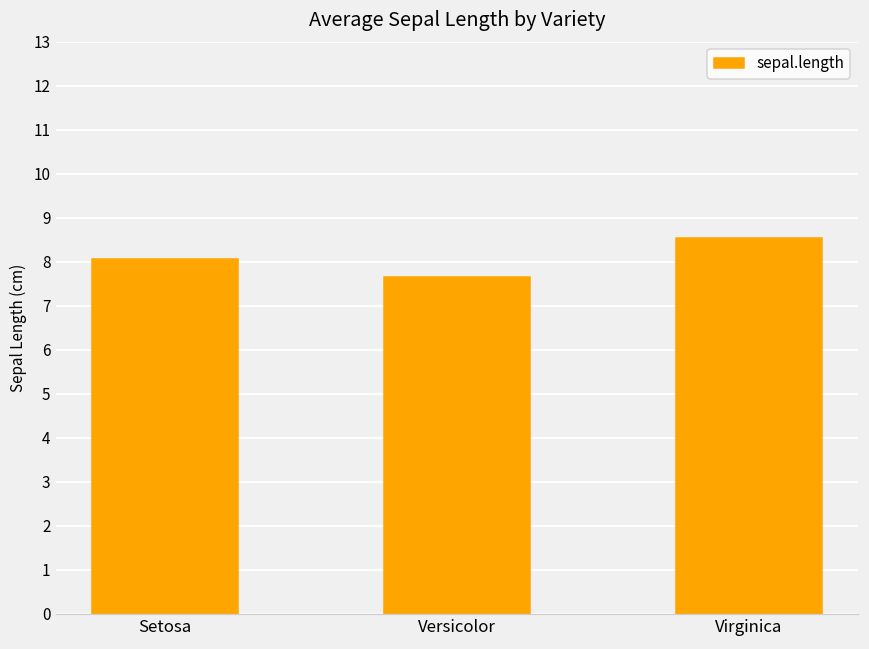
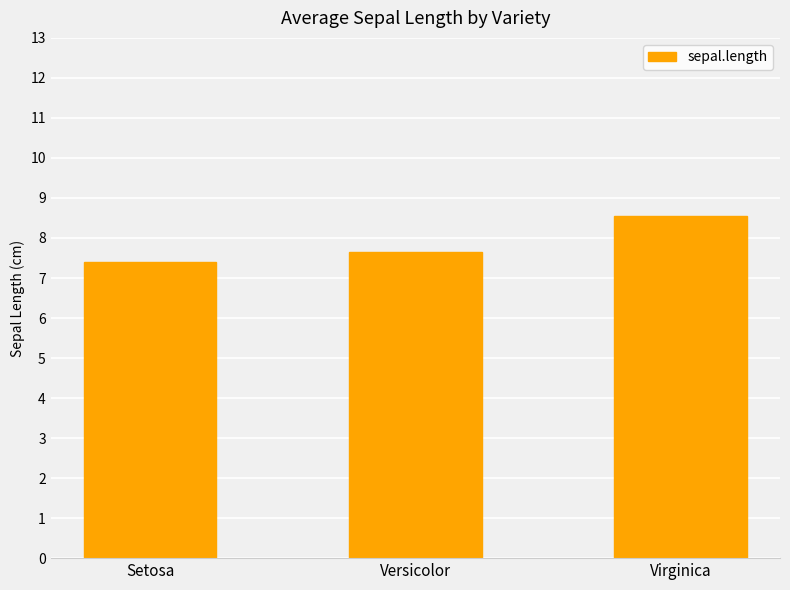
  {
-   "Setosa": 8.1,
+   "Setosa": 7.4,
    "Versicolor": 7.7,
    "Virginica": 8.6
  }
